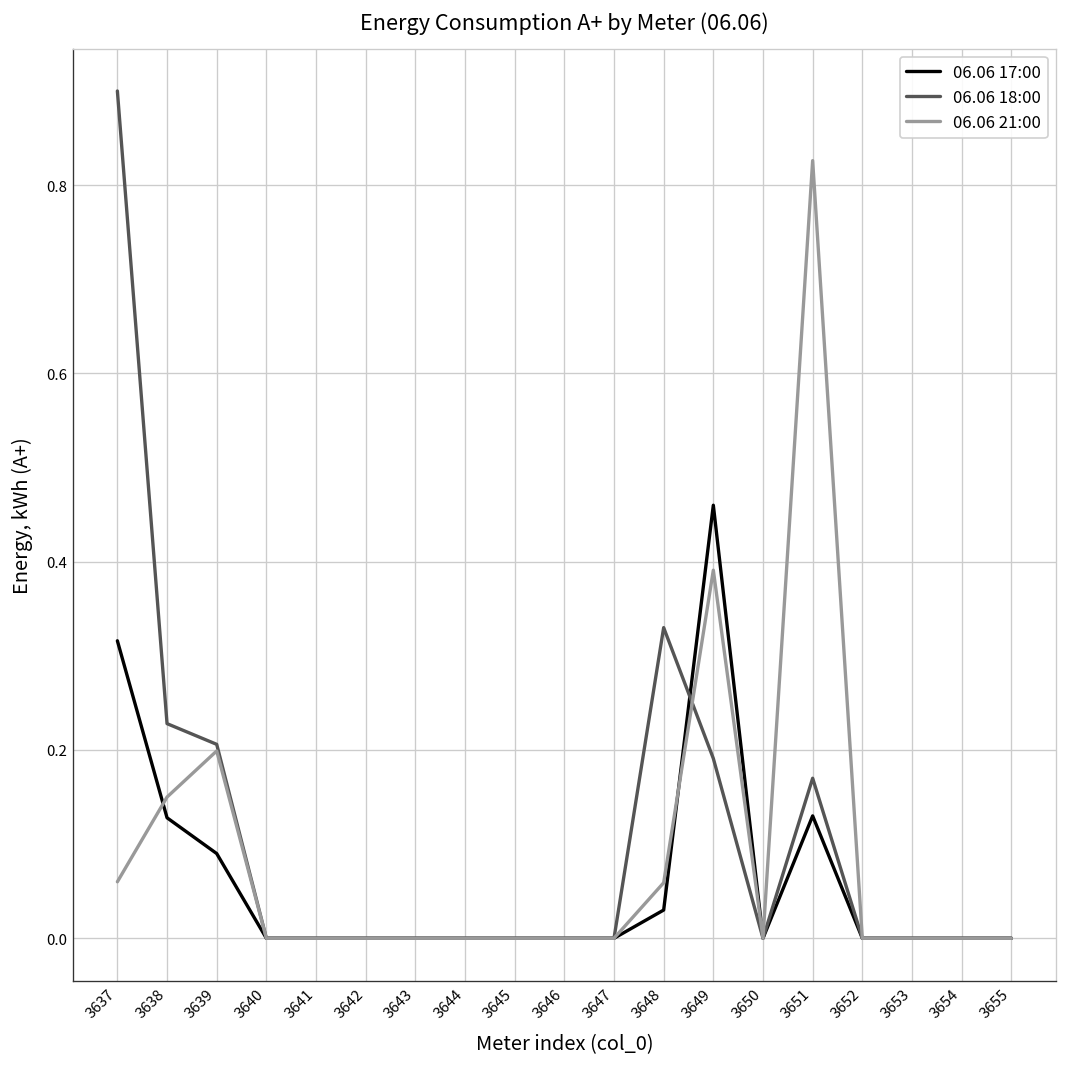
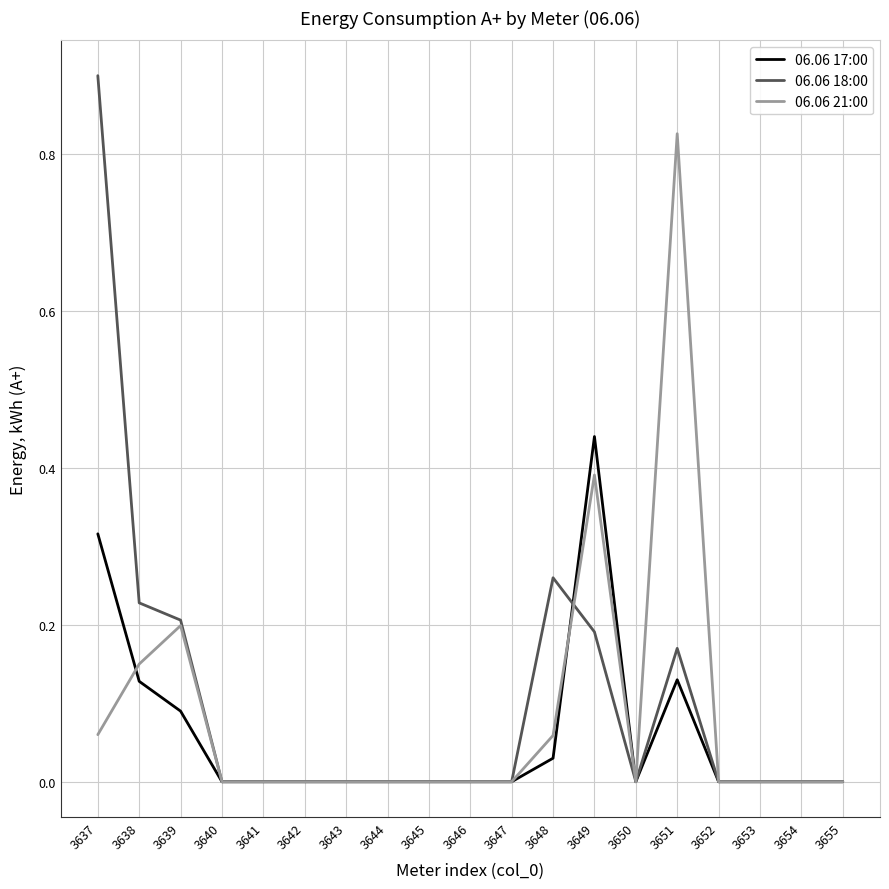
  {
    "06.06 17:00": {
      "3637": 0.32,
      "3638": 0.13,
      "3639": 0.09,
      "3648": 0.03,
-     "3649": 0.46,
+     "3649": 0.44,
      "3651": 0.13
    },
    "06.06 18:00": {
      "3637": 0.90,
      "3638": 0.23,
      "3639": 0.21,
-     "3648": 0.33,
+     "3648": 0.26,
      "3649": 0.19,
      "3651": 0.17
    },
    "06.06 21:00": {
      "3637": 0.06,
      "3638": 0.15,
      "3639": 0.20,
      "3648": 0.06,
      "3649": 0.39,
      "3651": 0.83
    }
  }
